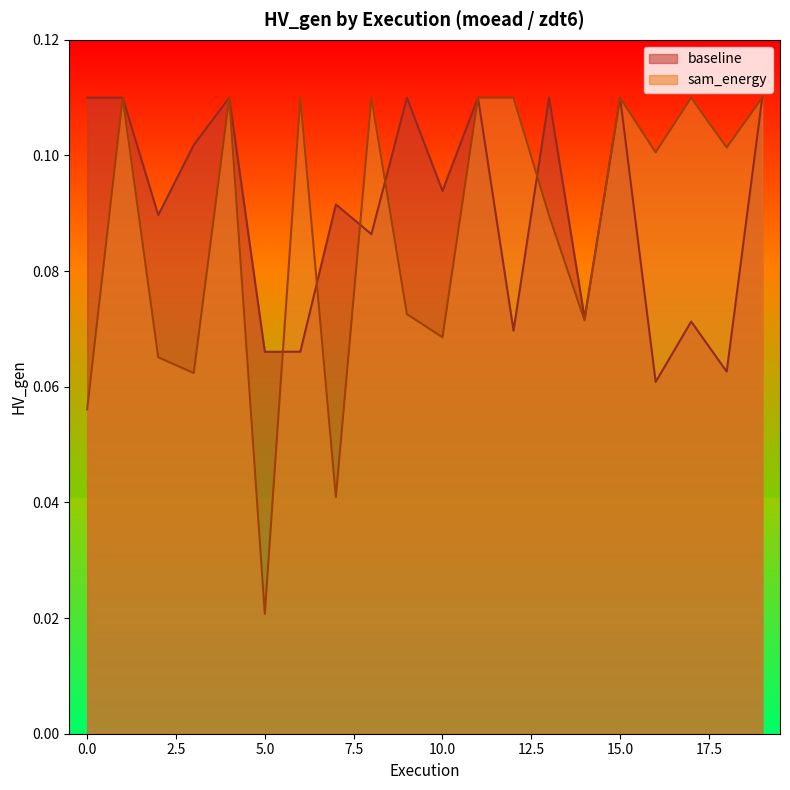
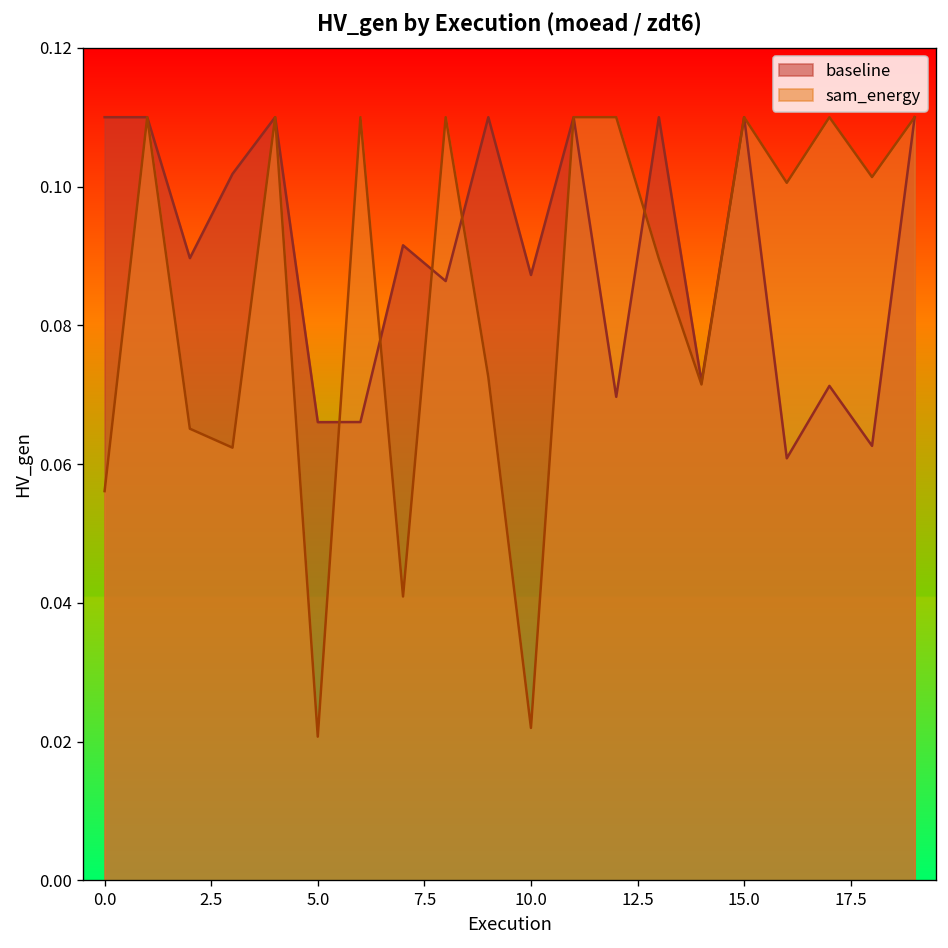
  {
    "baseline": {
      "0.0": 0.110,
      "5.0": 0.066,
-     "10.0": 0.094
+     "10.0": 0.087
    },
    "sam_energy": {
      "0.0": 0.056,
      "5.0": 0.021,
-     "10.0": 0.069
+     "10.0": 0.022
    }
  }
